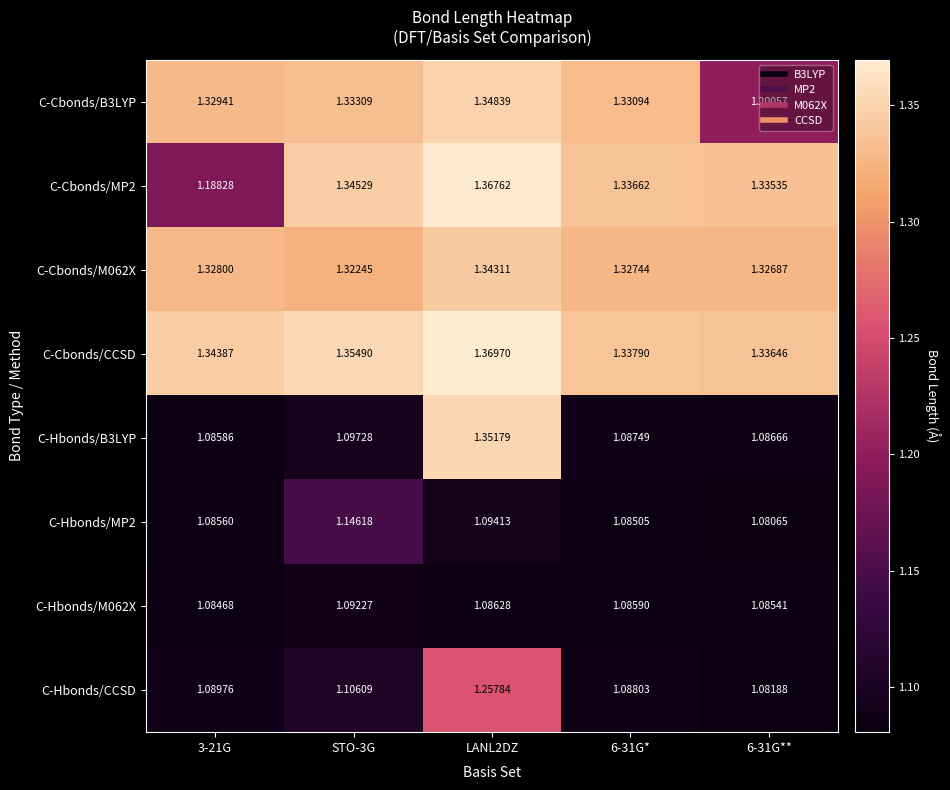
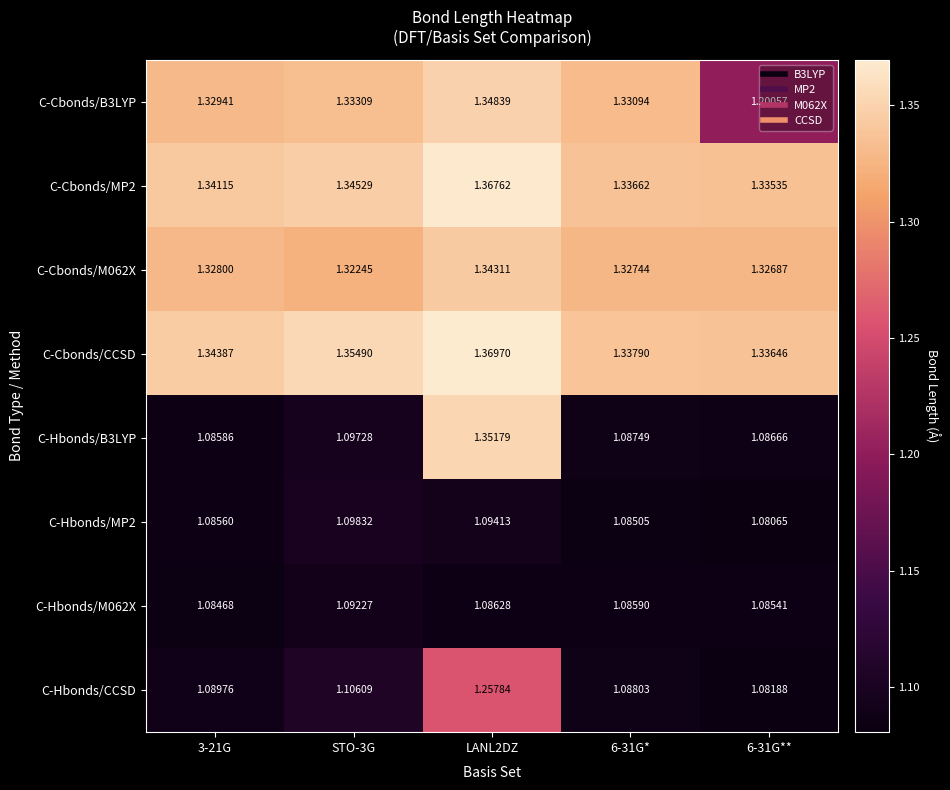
  {
    "C-Cbonds/B3LYP": {
      "3-21G": 1.32941,
      "STO-3G": 1.33309,
      "LANL2DZ": 1.34839,
      "6-31G*": 1.33094
    },
    "C-Cbonds/MP2": {
-     "3-21G": 1.18828,
+     "3-21G": 1.34115,
      "STO-3G": 1.34529,
      "LANL2DZ": 1.36762,
      "6-31G*": 1.33662,
      "6-31G**": 1.33535
    },
    "C-Cbonds/M062X": {
      "3-21G": 1.32800,
      "STO-3G": 1.32245,
      "LANL2DZ": 1.34311,
      "6-31G*": 1.32744,
      "6-31G**": 1.32687
    },
    "C-Cbonds/CCSD": {
      "3-21G": 1.34387,
      "STO-3G": 1.35490,
      "LANL2DZ": 1.36970,
      "6-31G*": 1.33790,
      "6-31G**": 1.33646
    },
    "C-Hbonds/B3LYP": {
      "3-21G": 1.08586,
      "STO-3G": 1.09728,
      "LANL2DZ": 1.35179,
      "6-31G*": 1.08749,
      "6-31G**": 1.08666
    },
    "C-Hbonds/MP2": {
      "3-21G": 1.08560,
-     "STO-3G": 1.14618,
+     "STO-3G": 1.09832,
      "LANL2DZ": 1.09413,
      "6-31G*": 1.08505,
      "6-31G**": 1.08065
    },
    "C-Hbonds/M062X": {
      "3-21G": 1.08468,
      "STO-3G": 1.09227,
      "LANL2DZ": 1.08628,
      "6-31G*": 1.08590,
      "6-31G**": 1.08541
    },
    "C-Hbonds/CCSD": {
      "3-21G": 1.08976,
      "STO-3G": 1.10609,
      "LANL2DZ": 1.25784,
      "6-31G*": 1.08803,
      "6-31G**": 1.08188
    }
  }
